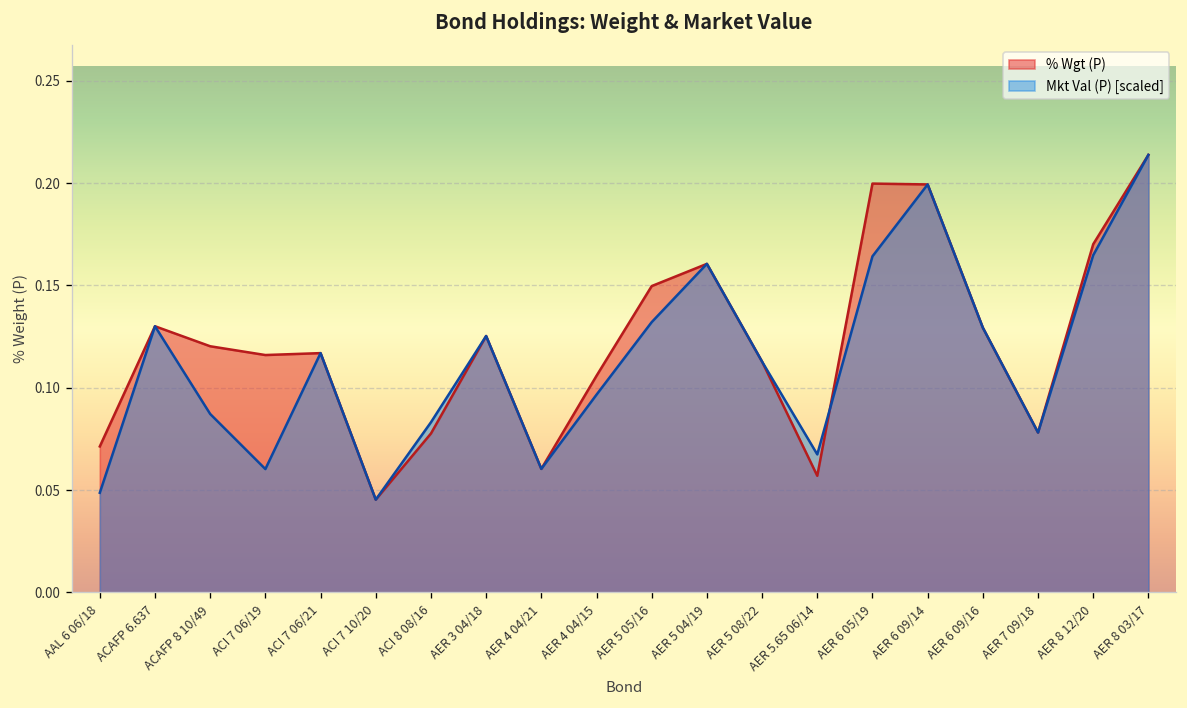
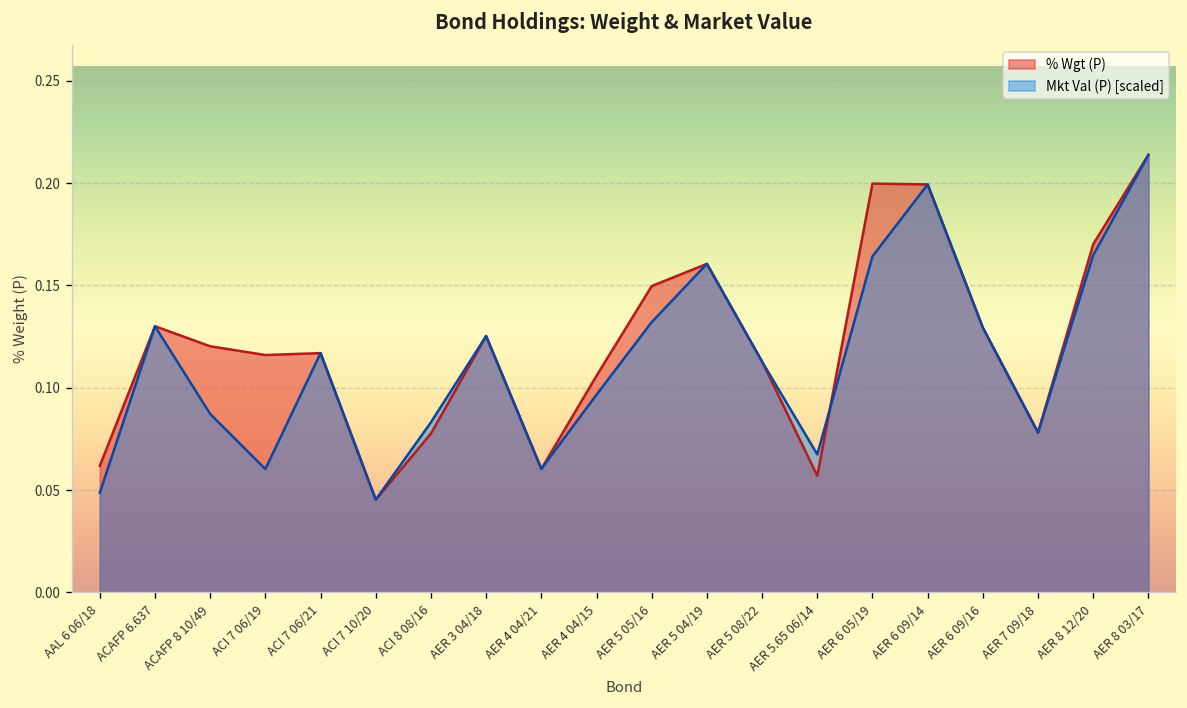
  {
    "% Wgt (P)": {
-     "AAL 6 06/18": 0.071,
+     "AAL 6 06/18": 0.062,
      "ACAFP 8 10/49": 0.120,
      "ACI 7 06/19": 0.116,
      "ACI 8 08/16": 0.078,
      "AER 4 04/15": 0.106,
      "AER 5 05/16": 0.150,
      "AER 5.65 06/14": 0.057,
      "AER 6 05/19": 0.200,
      "AER 8 12/20": 0.170
    },
    "Mkt Val (P) [scaled]": {
      "AAL 6 06/18": 0.049,
      "ACAFP 8 10/49": 0.087,
      "ACI 7 06/19": 0.060,
      "ACI 8 08/16": 0.083,
      "AER 4 04/15": 0.097,
      "AER 5 05/16": 0.132,
      "AER 5.65 06/14": 0.067,
      "AER 6 05/19": 0.164,
      "AER 8 12/20": 0.165
    }
  }
